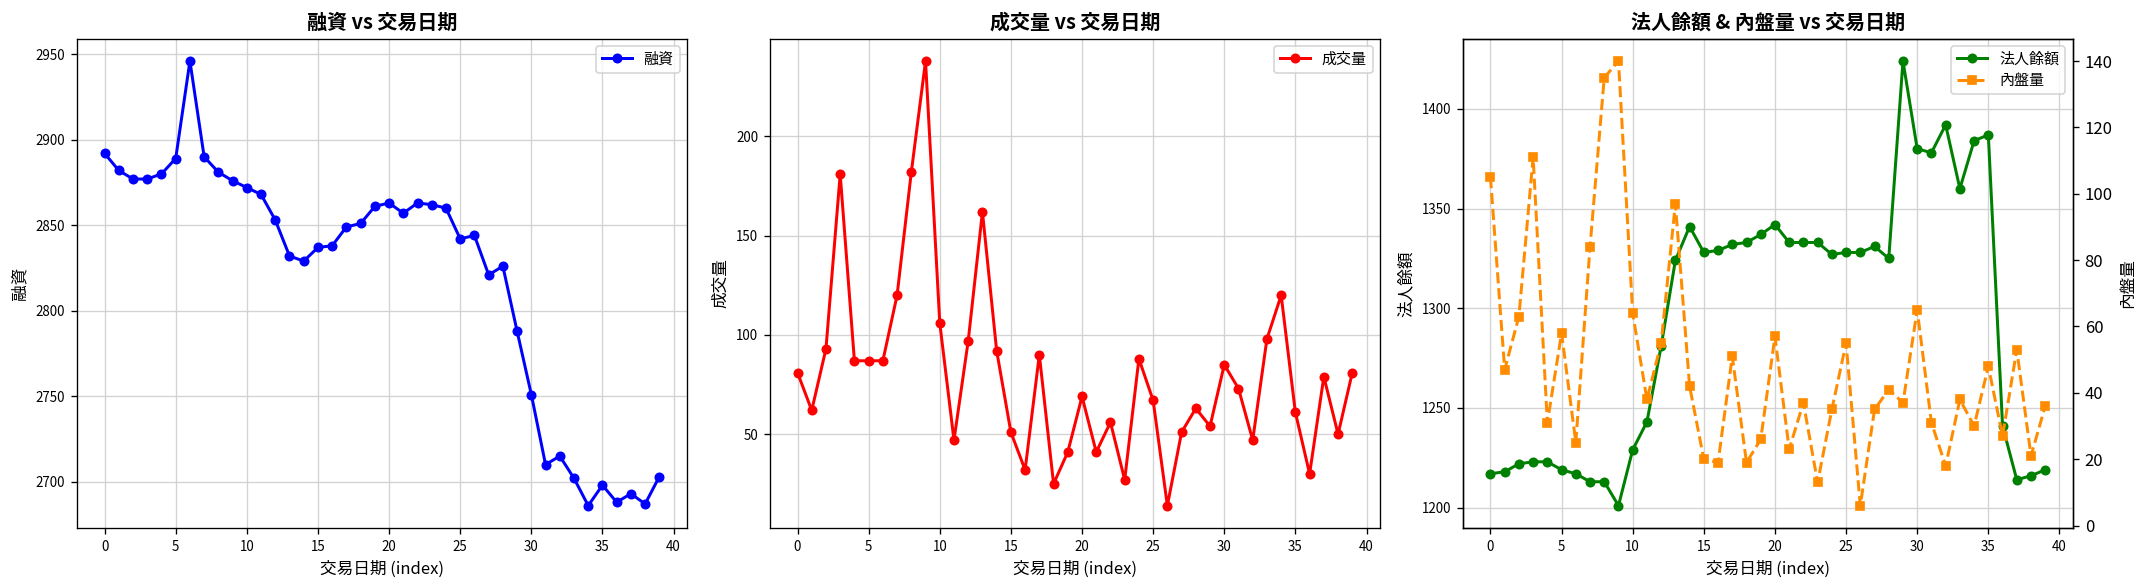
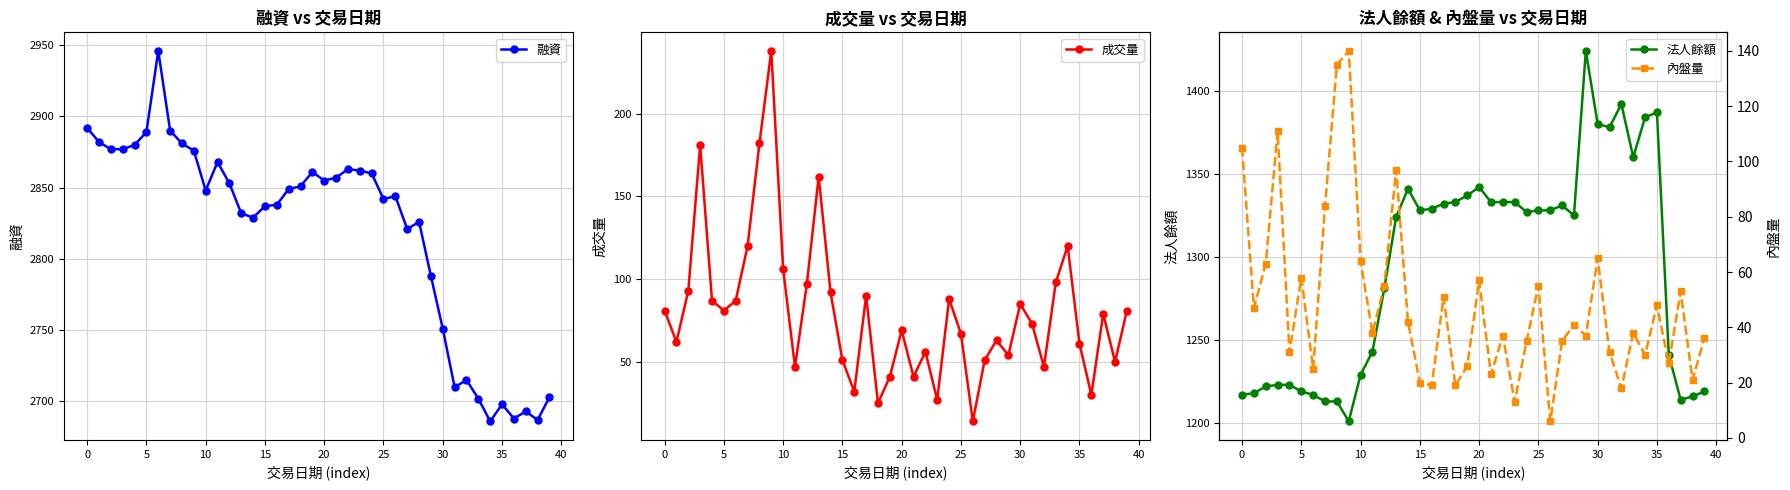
  {
    "融資 vs 交易日期": {
      "0": 2892,
      "5": 2889,
-     "10": 2872,
+     "10": 2848,
      "15": 2837,
-     "20": 2863,
+     "20": 2855,
      "25": 2842,
      "30": 2751,
      "35": 2698
    },
    "成交量 vs 交易日期": {
      "0": 81,
-     "5": 87,
+     "5": 81,
      "10": 106,
      "15": 51,
      "20": 69,
      "25": 67,
      "30": 85,
      "35": 61
    }
  }
